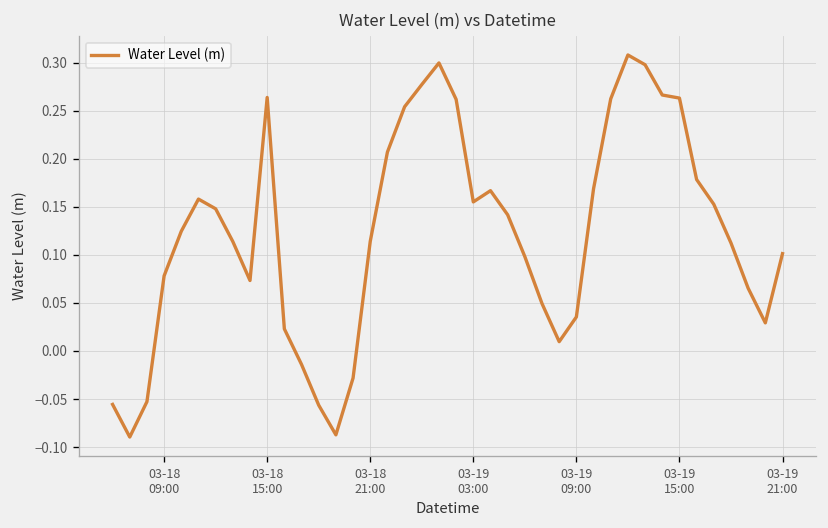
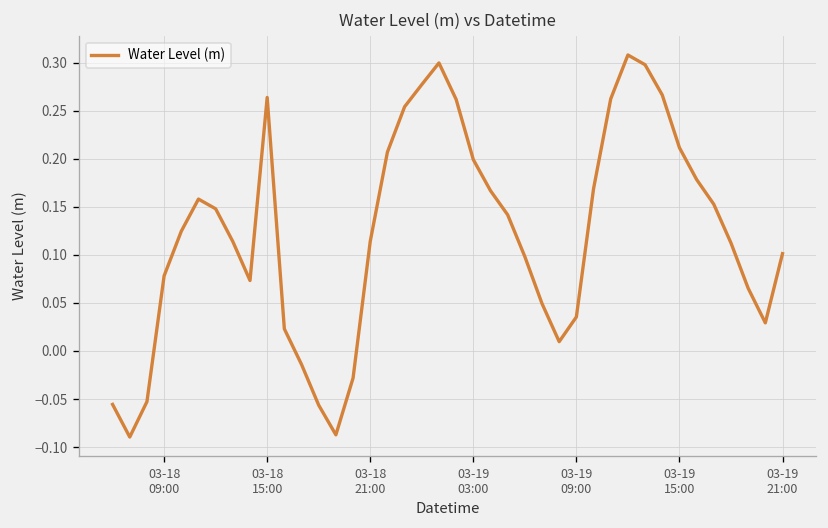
  {
    "03-18 09:00": 0.08,
    "03-18 15:00": 0.26,
    "03-18 21:00": 0.11,
-   "03-19 03:00": 0.16,
+   "03-19 03:00": 0.20,
    "03-19 09:00": 0.04,
-   "03-19 15:00": 0.26,
+   "03-19 15:00": 0.21,
    "03-19 21:00": 0.10
  }
